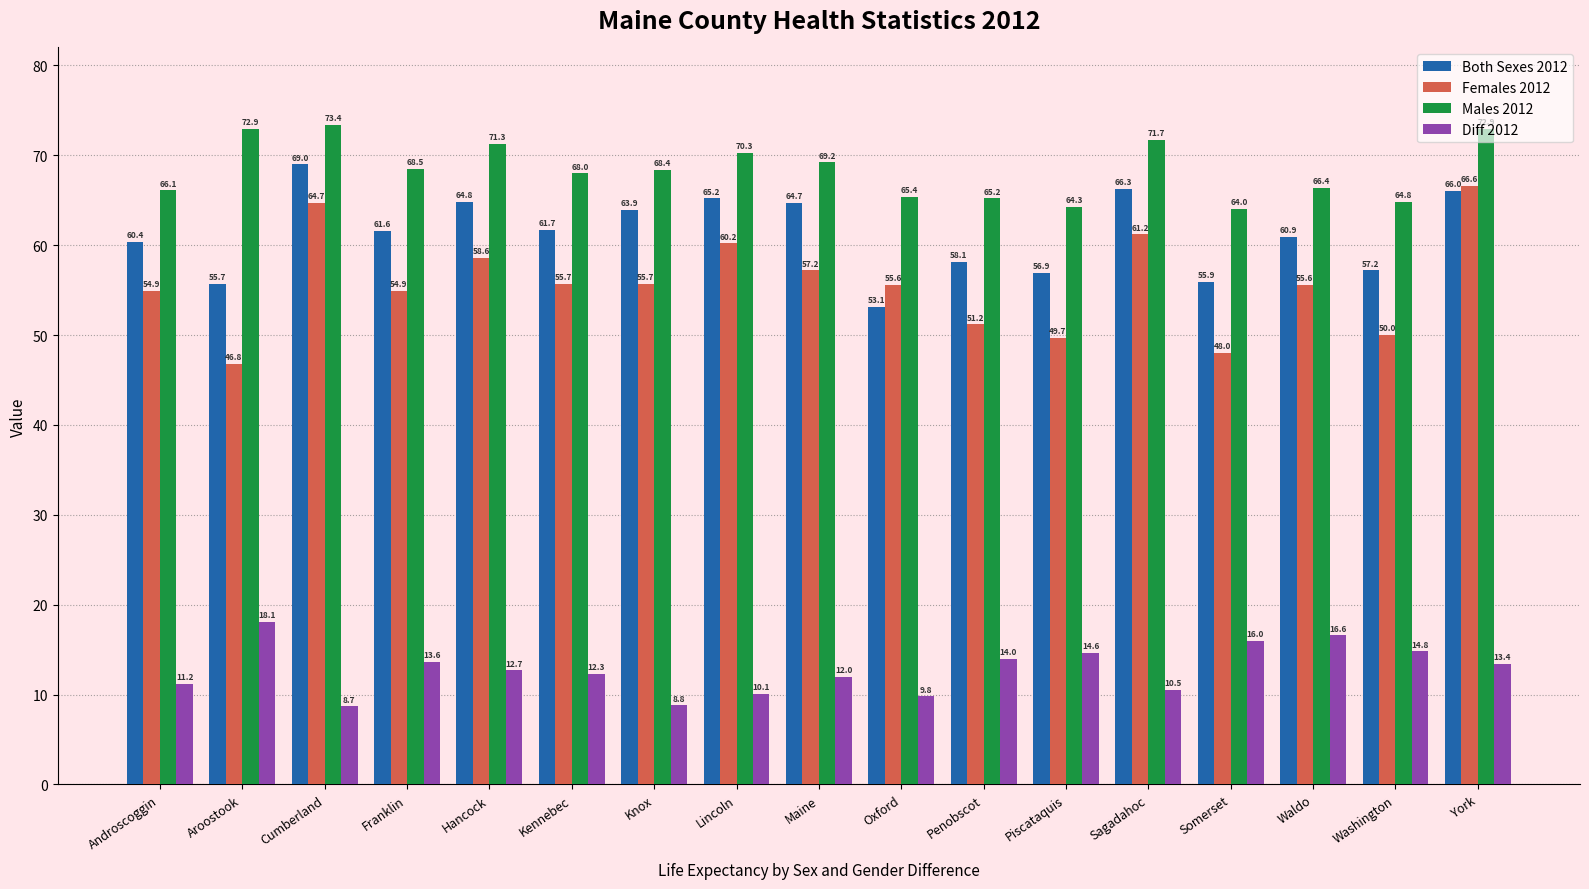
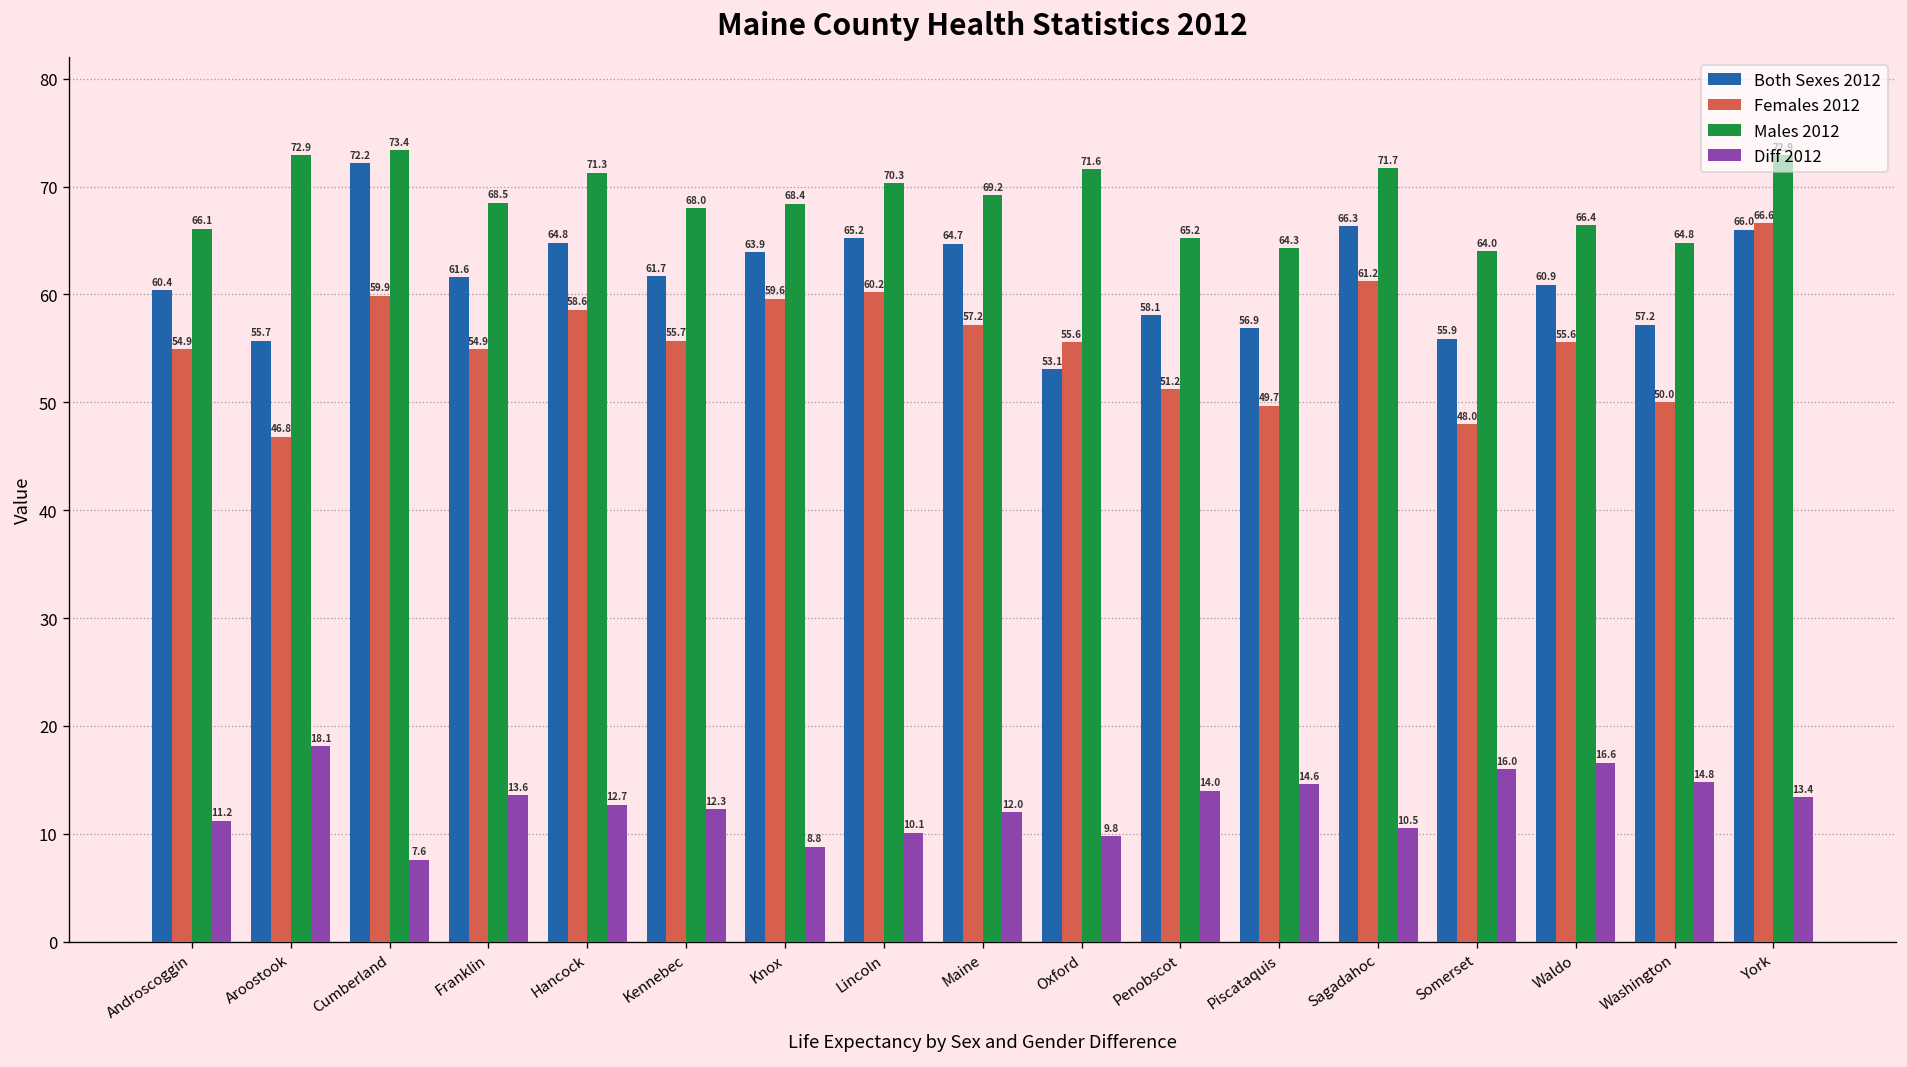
  {
    "Both Sexes 2012": {
      "Androscoggin": 60.4,
      "Aroostook": 55.7,
-     "Cumberland": 69.0,
+     "Cumberland": 72.2,
      "Franklin": 61.6,
      "Hancock": 64.8,
      "Kennebec": 61.7,
      "Knox": 63.9,
      "Lincoln": 65.2,
      "Maine": 64.7,
      "Oxford": 53.1,
      "Penobscot": 58.1,
      "Piscataquis": 56.9,
      "Sagadahoc": 66.3,
      "Somerset": 55.9,
      "Waldo": 60.9,
      "Washington": 57.2,
      "York": 66.0
    },
    "Females 2012": {
      "Androscoggin": 54.9,
      "Aroostook": 46.8,
-     "Cumberland": 64.7,
+     "Cumberland": 59.9,
      "Franklin": 54.9,
      "Hancock": 58.6,
      "Kennebec": 55.7,
-     "Knox": 55.7,
+     "Knox": 59.6,
      "Lincoln": 60.2,
      "Maine": 57.2,
      "Oxford": 55.6,
      "Penobscot": 51.2,
      "Piscataquis": 49.7,
      "Sagadahoc": 61.2,
      "Somerset": 48.0,
      "Waldo": 55.6,
      "Washington": 50.0,
      "York": 66.6
    },
    "Males 2012": {
      "Androscoggin": 66.1,
      "Aroostook": 72.9,
      "Cumberland": 73.4,
      "Franklin": 68.5,
      "Hancock": 71.3,
      "Kennebec": 68.0,
      "Knox": 68.4,
      "Lincoln": 70.3,
      "Maine": 69.2,
-     "Oxford": 65.4,
+     "Oxford": 71.6,
      "Penobscot": 65.2,
      "Piscataquis": 64.3,
      "Sagadahoc": 71.7,
      "Somerset": 64.0,
      "Waldo": 66.4,
      "Washington": 64.8
    },
    "Diff 2012": {
      "Androscoggin": 11.2,
      "Aroostook": 18.1,
-     "Cumberland": 8.7,
+     "Cumberland": 7.6,
      "Franklin": 13.6,
      "Hancock": 12.7,
      "Kennebec": 12.3,
      "Knox": 8.8,
      "Lincoln": 10.1,
      "Maine": 12.0,
      "Oxford": 9.8,
      "Penobscot": 14.0,
      "Piscataquis": 14.6,
      "Sagadahoc": 10.5,
      "Somerset": 16.0,
      "Waldo": 16.6,
      "Washington": 14.8,
      "York": 13.4
    }
  }
